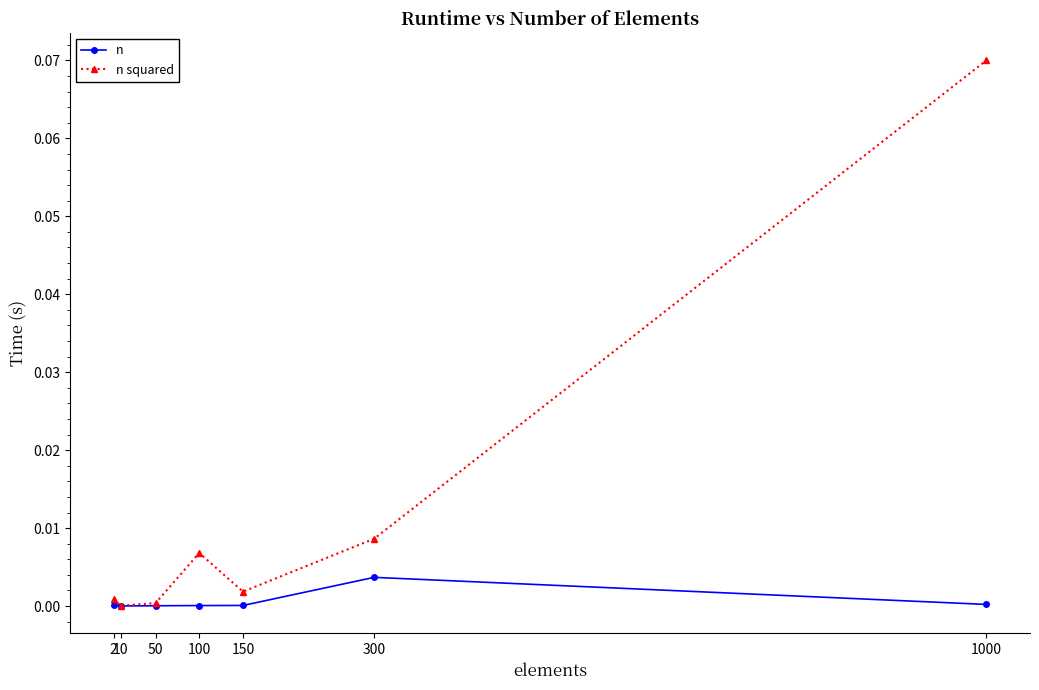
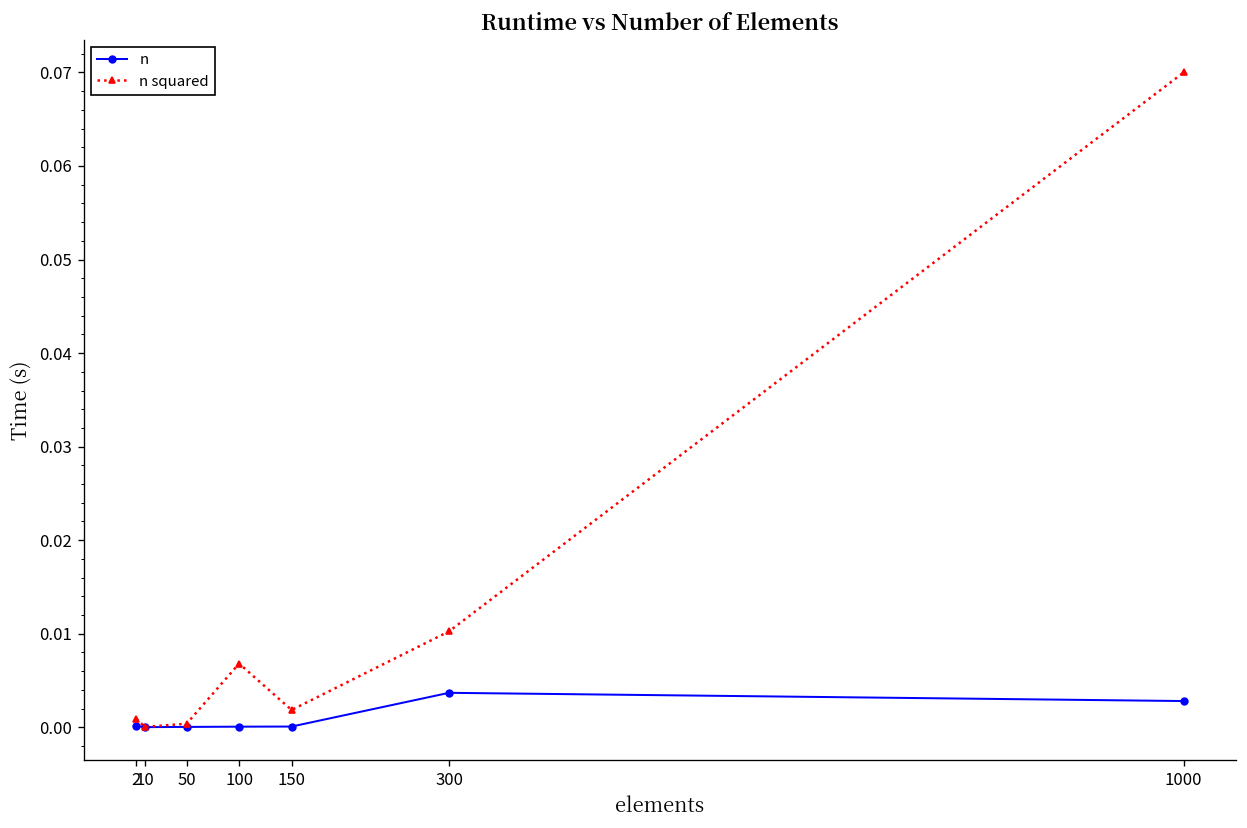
  {
    "n": {
      "50": 0.000,
      "100": 0.000,
      "150": 0.000,
      "300": 0.004,
-     "1000": 0.000
+     "1000": 0.003
    },
    "n squared": {
      "50": 0.000,
      "100": 0.007,
      "150": 0.002,
-     "300": 0.009,
+     "300": 0.010,
      "1000": 0.070
    }
  }
